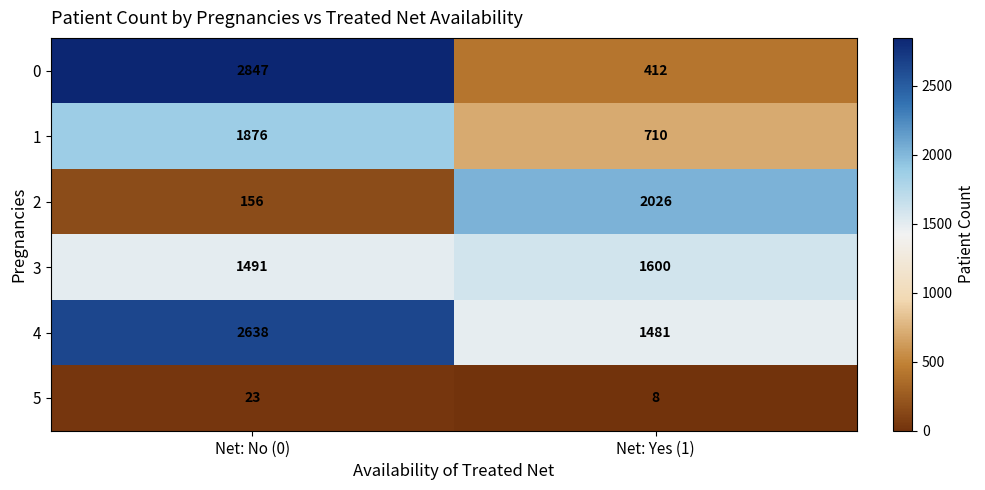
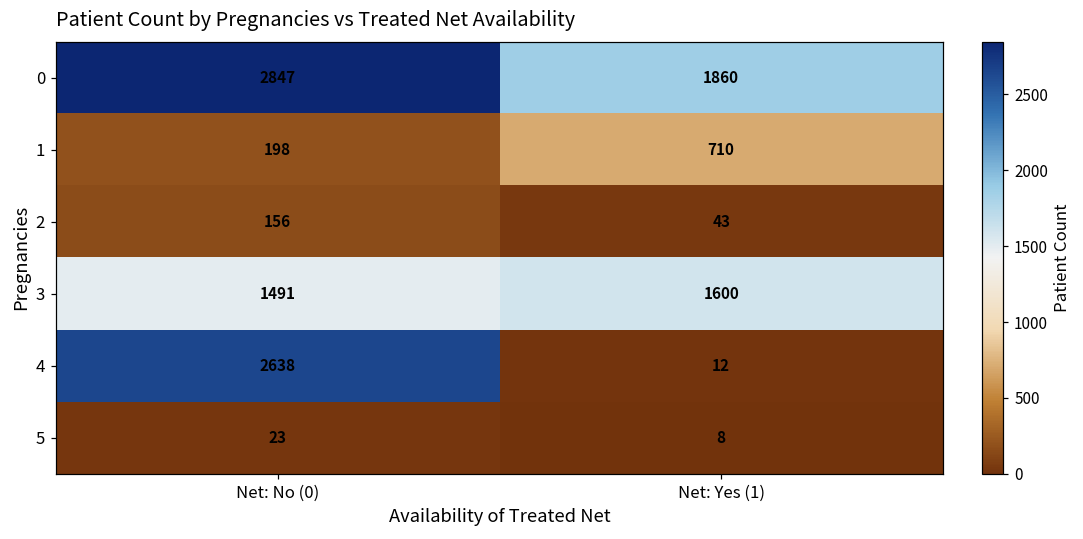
  {
    "0": {
      "Net: No (0)": 2847,
-     "Net: Yes (1)": 412
+     "Net: Yes (1)": 1860
    },
    "1": {
-     "Net: No (0)": 1876,
+     "Net: No (0)": 198,
      "Net: Yes (1)": 710
    },
    "2": {
      "Net: No (0)": 156,
-     "Net: Yes (1)": 2026
+     "Net: Yes (1)": 43
    },
    "3": {
      "Net: No (0)": 1491,
      "Net: Yes (1)": 1600
    },
    "4": {
      "Net: No (0)": 2638,
-     "Net: Yes (1)": 1481
+     "Net: Yes (1)": 12
    },
    "5": {
      "Net: No (0)": 23,
      "Net: Yes (1)": 8
    }
  }
